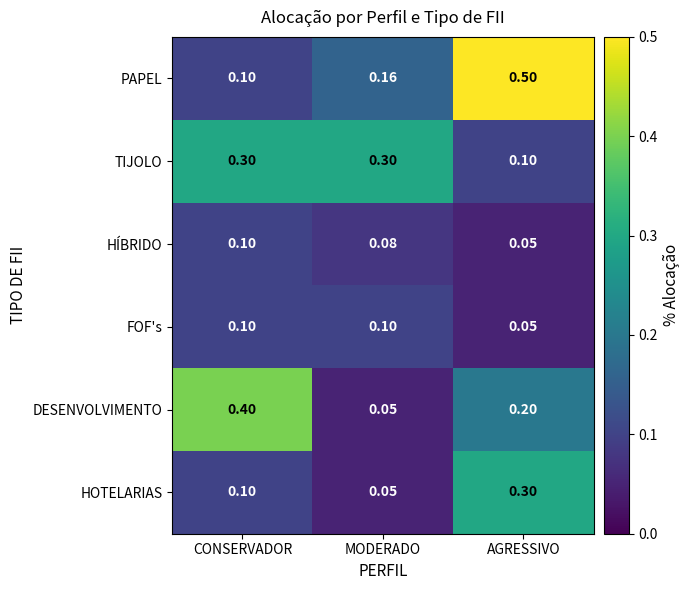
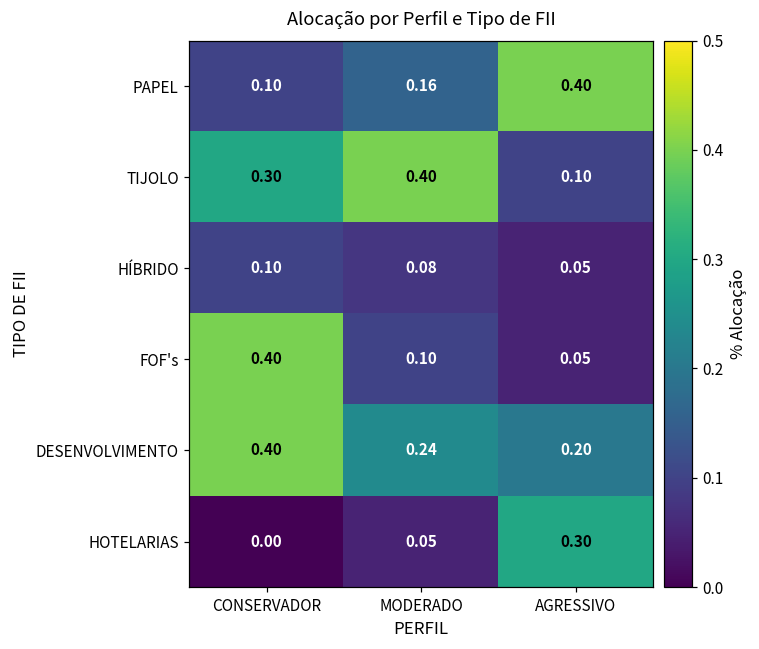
  {
    "PAPEL": {
      "CONSERVADOR": 0.10,
      "MODERADO": 0.16,
-     "AGRESSIVO": 0.50
+     "AGRESSIVO": 0.40
    },
    "TIJOLO": {
      "CONSERVADOR": 0.30,
-     "MODERADO": 0.30,
+     "MODERADO": 0.40,
      "AGRESSIVO": 0.10
    },
    "HÍBRIDO": {
      "CONSERVADOR": 0.10,
      "MODERADO": 0.08,
      "AGRESSIVO": 0.05
    },
    "FOF's": {
-     "CONSERVADOR": 0.10,
+     "CONSERVADOR": 0.40,
      "MODERADO": 0.10,
      "AGRESSIVO": 0.05
    },
    "DESENVOLVIMENTO": {
      "CONSERVADOR": 0.40,
-     "MODERADO": 0.05,
+     "MODERADO": 0.24,
      "AGRESSIVO": 0.20
    },
    "HOTELARIAS": {
-     "CONSERVADOR": 0.10,
+     "CONSERVADOR": 0.00,
      "MODERADO": 0.05,
      "AGRESSIVO": 0.30
    }
  }
